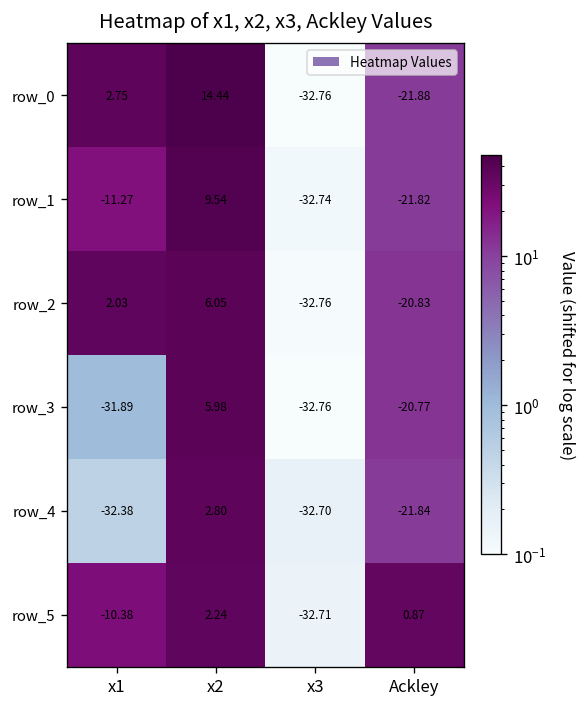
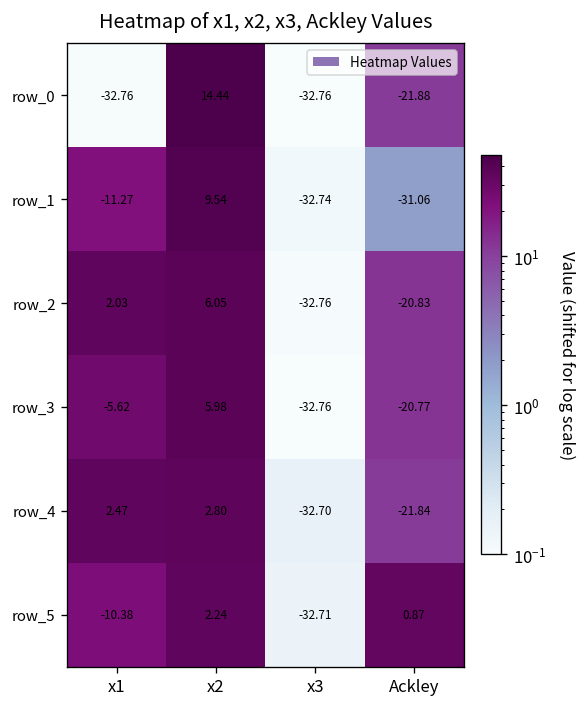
  {
    "row_0": {
-     "x1": 2.75,
+     "x1": -32.76,
      "x2": 14.44,
      "x3": -32.76,
      "Ackley": -21.88
    },
    "row_1": {
      "x1": -11.27,
      "x2": 9.54,
      "x3": -32.74,
-     "Ackley": -21.82
+     "Ackley": -31.06
    },
    "row_2": {
      "x1": 2.03,
      "x2": 6.05,
      "x3": -32.76,
      "Ackley": -20.83
    },
    "row_3": {
-     "x1": -31.89,
+     "x1": -5.62,
      "x2": 5.98,
      "x3": -32.76,
      "Ackley": -20.77
    },
    "row_4": {
-     "x1": -32.38,
+     "x1": 2.47,
      "x2": 2.80,
      "x3": -32.70,
      "Ackley": -21.84
    },
    "row_5": {
      "x1": -10.38,
      "x2": 2.24,
      "x3": -32.71,
      "Ackley": 0.87
    }
  }
